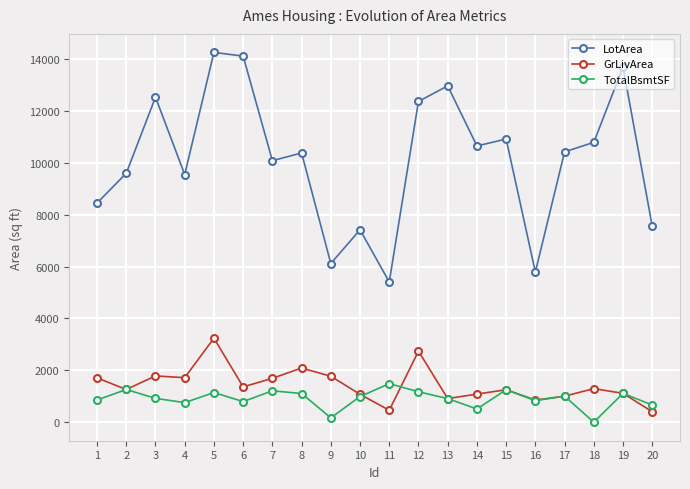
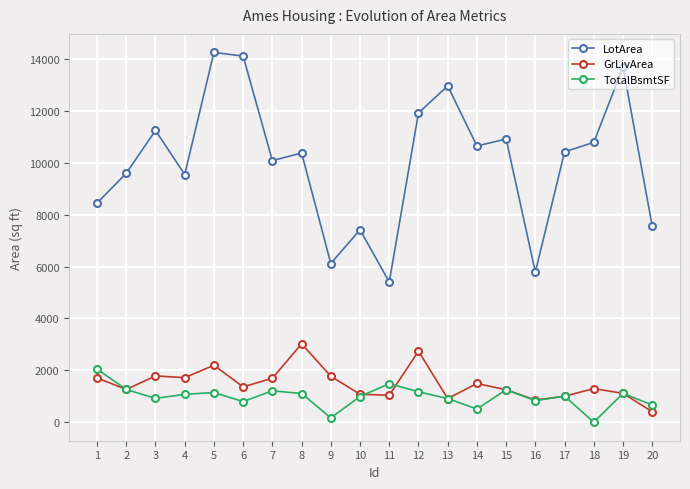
  {
    "LotArea": {
      "1": 8500,
      "2": 9600,
-     "3": 12500,
+     "3": 11300,
      "4": 9600,
      "5": 14300,
      "6": 14100,
      "7": 10100,
      "8": 10400,
      "9": 6100,
      "10": 7400,
      "11": 5400,
-     "12": 12400,
+     "12": 11900,
      "13": 13000,
      "14": 10700,
      "15": 10900,
      "16": 5800,
      "17": 10400,
      "18": 10800,
      "20": 7600
    },
    "GrLivArea": {
      "1": 1700,
      "3": 1800,
      "4": 1700,
-     "5": 3200,
+     "5": 2200,
      "6": 1400,
      "7": 1700,
-     "8": 2100,
+     "8": 3000,
      "9": 1800,
-     "11": 500,
+     "11": 1000,
      "12": 2700,
-     "14": 1100,
+     "14": 1500,
      "18": 1300,
      "20": 400
    },
    "TotalBsmtSF": {
-     "1": 900,
+     "1": 2000,
      "3": 900,
-     "4": 800,
+     "4": 1100,
      "5": 1100,
      "6": 800,
      "7": 1200,
      "8": 1100,
      "9": 200,
      "11": 1500,
      "12": 1200,
      "14": 500,
      "18": 0,
      "20": 700
    }
  }
